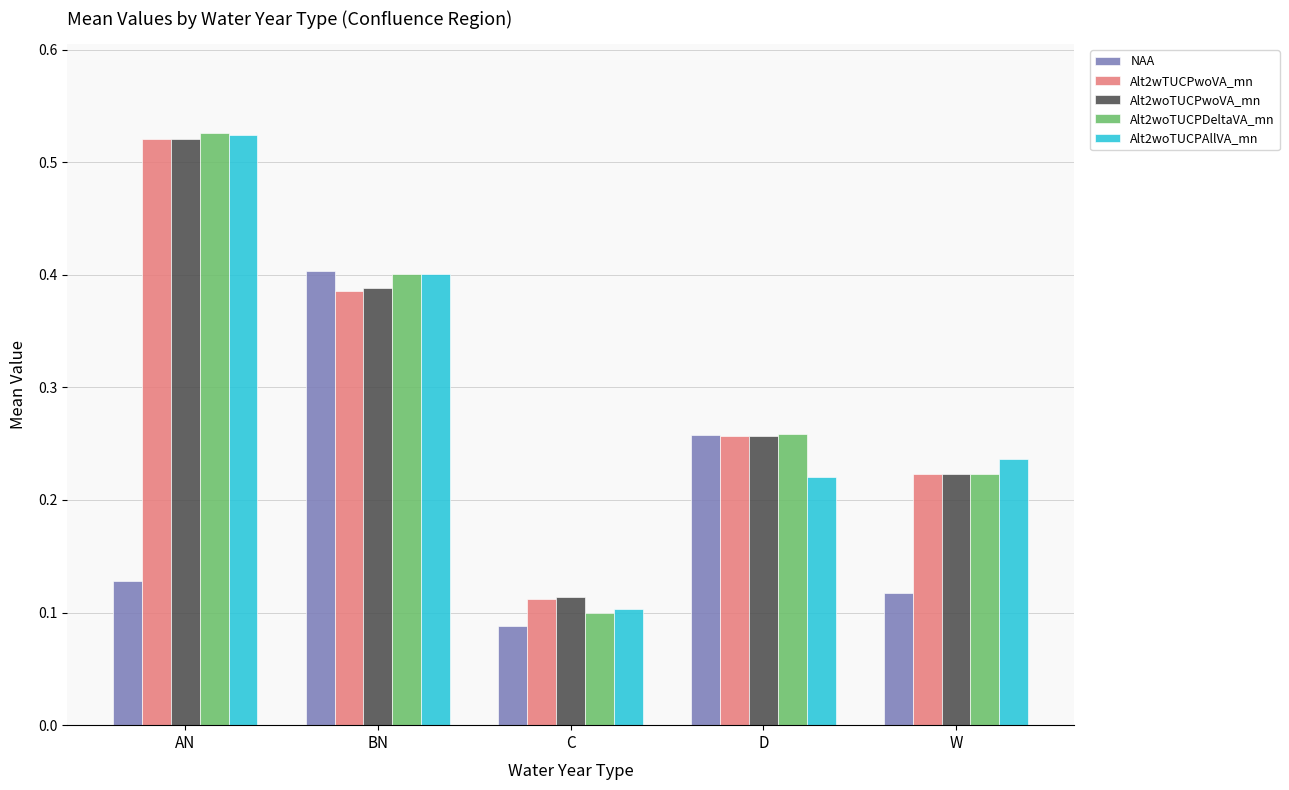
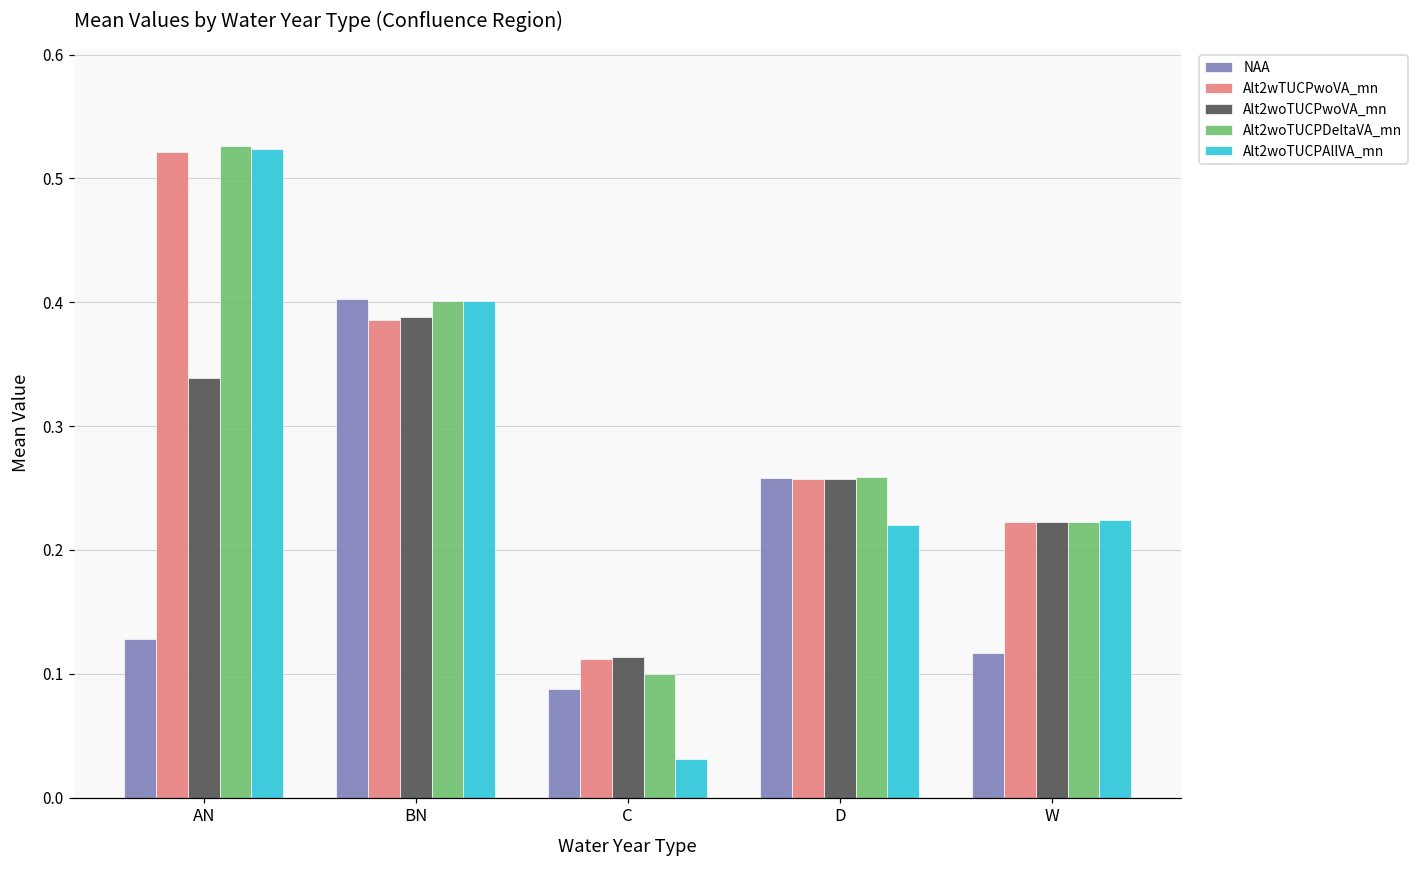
  {
    "NAA": {
      "AN": 0.128,
      "BN": 0.403,
      "C": 0.088,
      "D": 0.258,
      "W": 0.117
    },
    "Alt2wTUCPwoVA_mn": {
      "AN": 0.521,
      "BN": 0.386,
      "C": 0.112,
      "D": 0.257,
      "W": 0.223
    },
    "Alt2woTUCPwoVA_mn": {
-     "AN": 0.521,
+     "AN": 0.339,
      "BN": 0.388,
      "C": 0.114,
      "D": 0.257,
      "W": 0.223
    },
    "Alt2woTUCPDeltaVA_mn": {
      "AN": 0.526,
      "BN": 0.401,
      "C": 0.100,
      "D": 0.259,
      "W": 0.223
    },
    "Alt2woTUCPAllVA_mn": {
      "AN": 0.524,
      "BN": 0.401,
-     "C": 0.103,
+     "C": 0.031,
      "D": 0.220,
-     "W": 0.236
+     "W": 0.224
    }
  }
